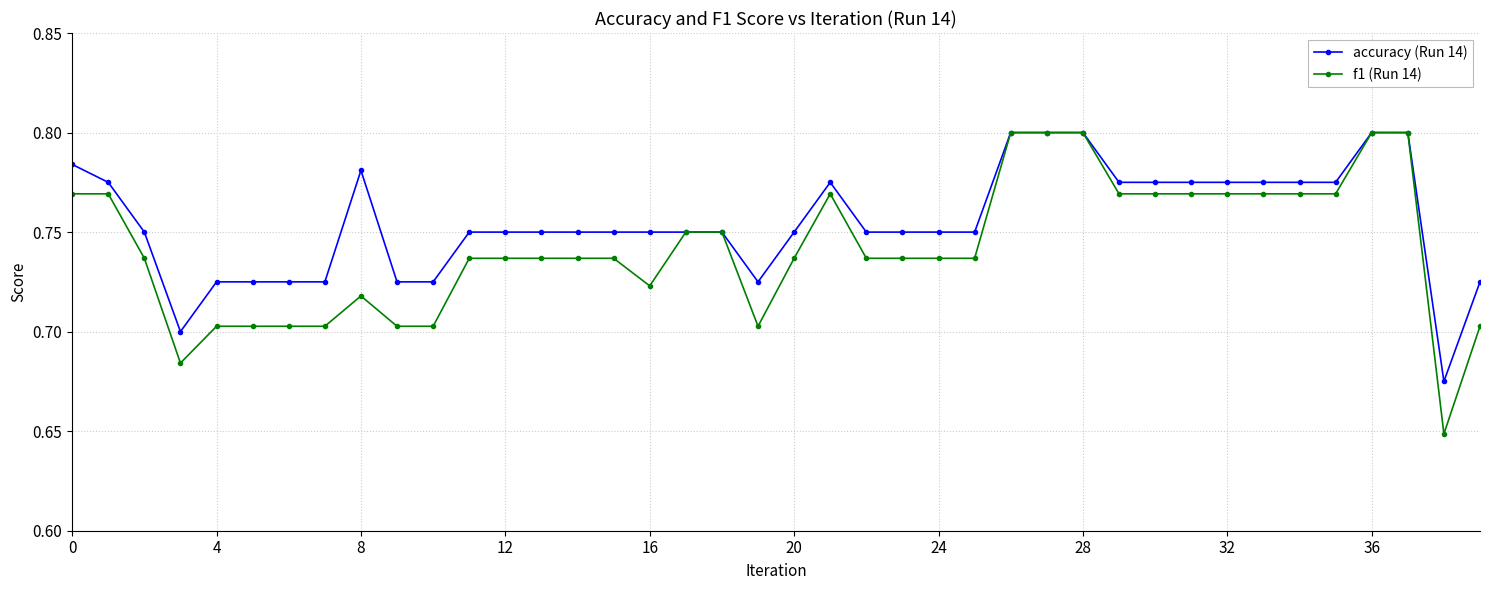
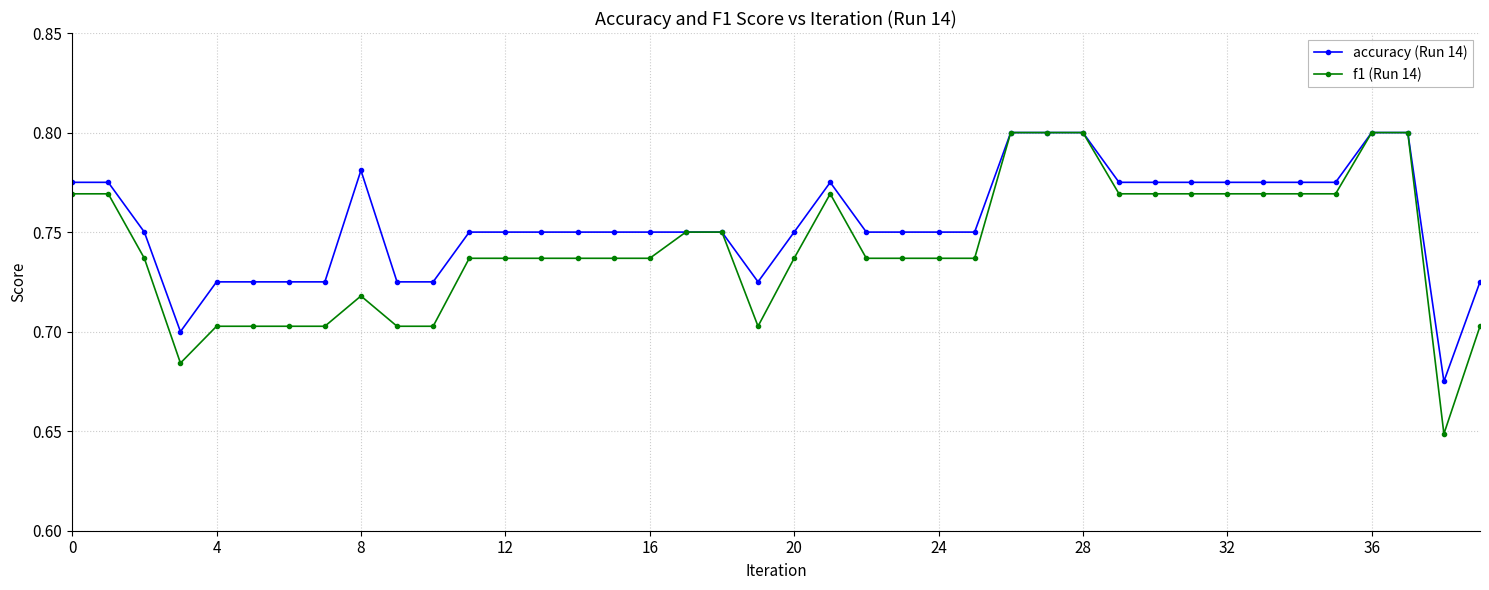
  {
    "accuracy (Run 14)": {
-     "0": 0.784,
+     "0": 0.775,
      "4": 0.725,
      "8": 0.781,
      "12": 0.750,
      "16": 0.750,
      "20": 0.750,
      "24": 0.750,
      "32": 0.775
    },
    "f1 (Run 14)": {
      "0": 0.769,
      "4": 0.703,
      "8": 0.718,
      "12": 0.737,
-     "16": 0.723,
+     "16": 0.737,
      "20": 0.737,
      "24": 0.737,
      "32": 0.769
    }
  }
